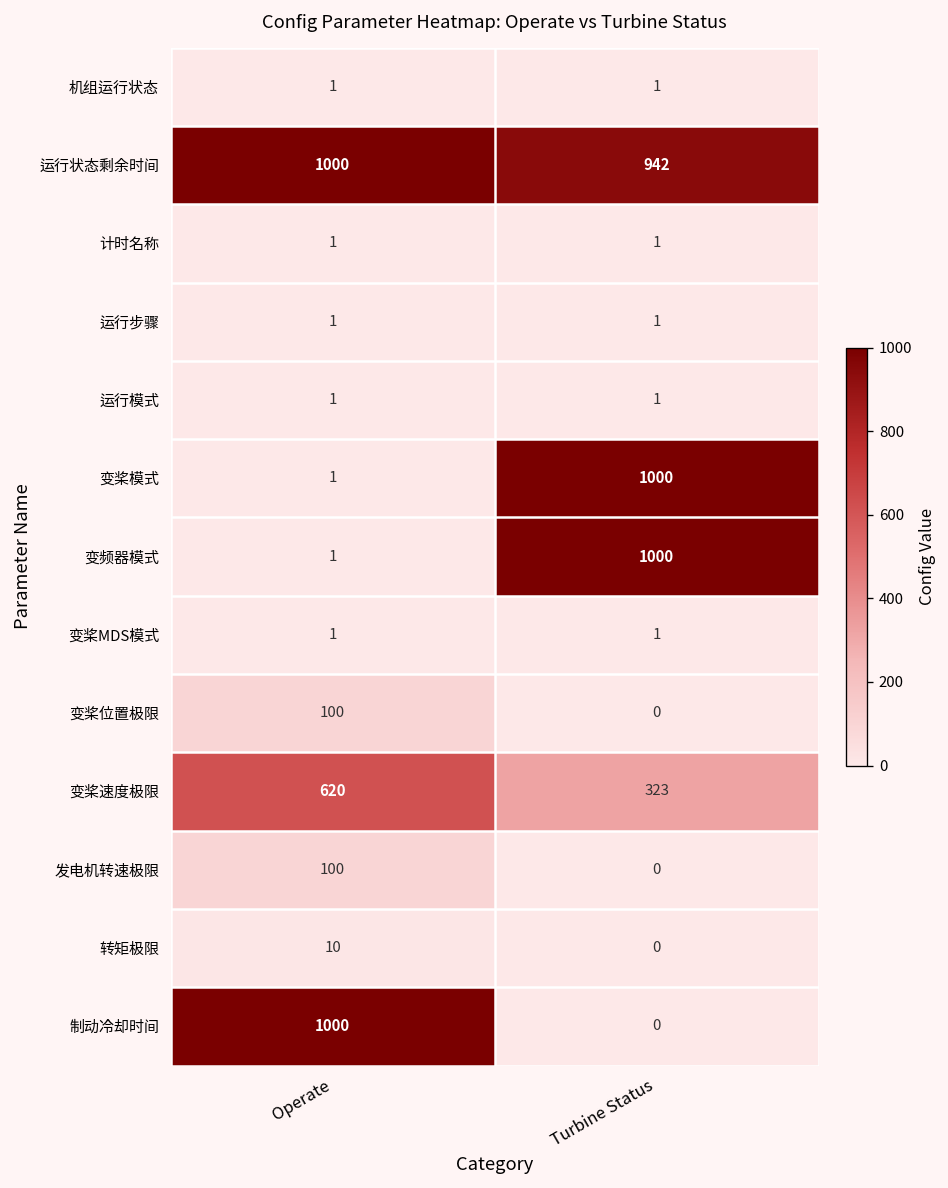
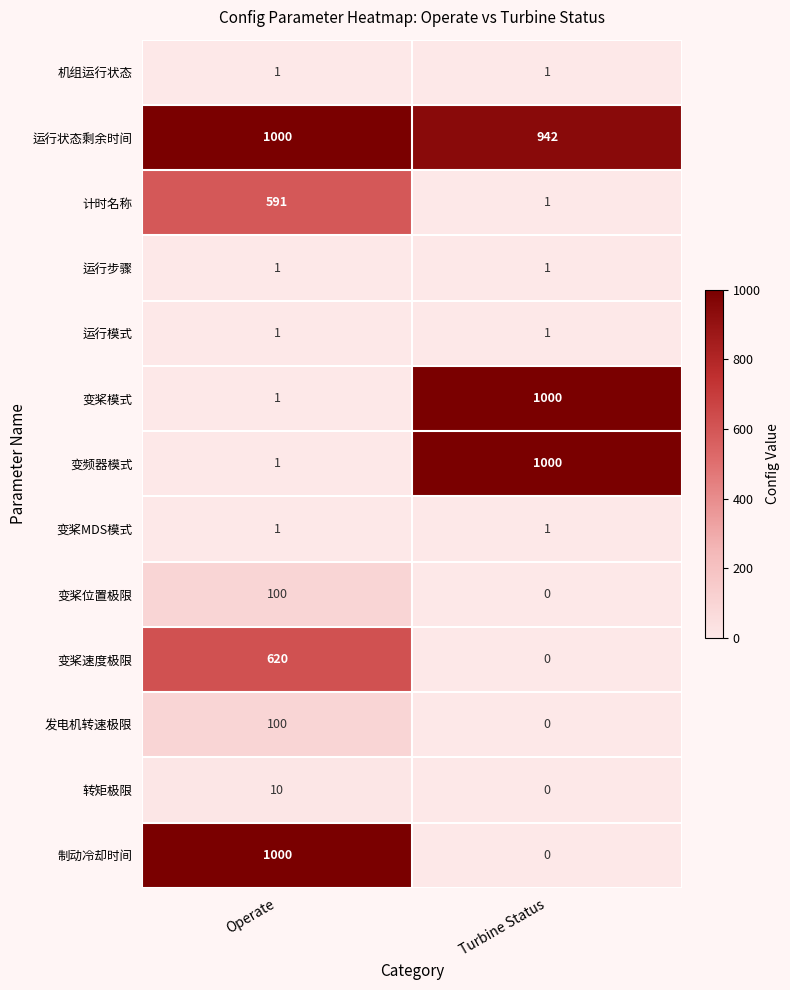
  {
    "机组运行状态": {
      "Operate": 1,
      "Turbine Status": 1
    },
    "运行状态剩余时间": {
      "Operate": 1000,
      "Turbine Status": 942
    },
    "计时名称": {
-     "Operate": 1,
+     "Operate": 591,
      "Turbine Status": 1
    },
    "运行步骤": {
      "Operate": 1,
      "Turbine Status": 1
    },
    "运行模式": {
      "Operate": 1,
      "Turbine Status": 1
    },
    "变桨模式": {
      "Operate": 1,
      "Turbine Status": 1000
    },
    "变频器模式": {
      "Operate": 1,
      "Turbine Status": 1000
    },
    "变桨MDS模式": {
      "Operate": 1,
      "Turbine Status": 1
    },
    "变桨位置极限": {
      "Operate": 100,
      "Turbine Status": 0
    },
    "变桨速度极限": {
      "Operate": 620,
-     "Turbine Status": 323
+     "Turbine Status": 0
    },
    "发电机转速极限": {
      "Operate": 100,
      "Turbine Status": 0
    },
    "转矩极限": {
      "Operate": 10,
      "Turbine Status": 0
    },
    "制动冷却时间": {
      "Operate": 1000,
      "Turbine Status": 0
    }
  }
